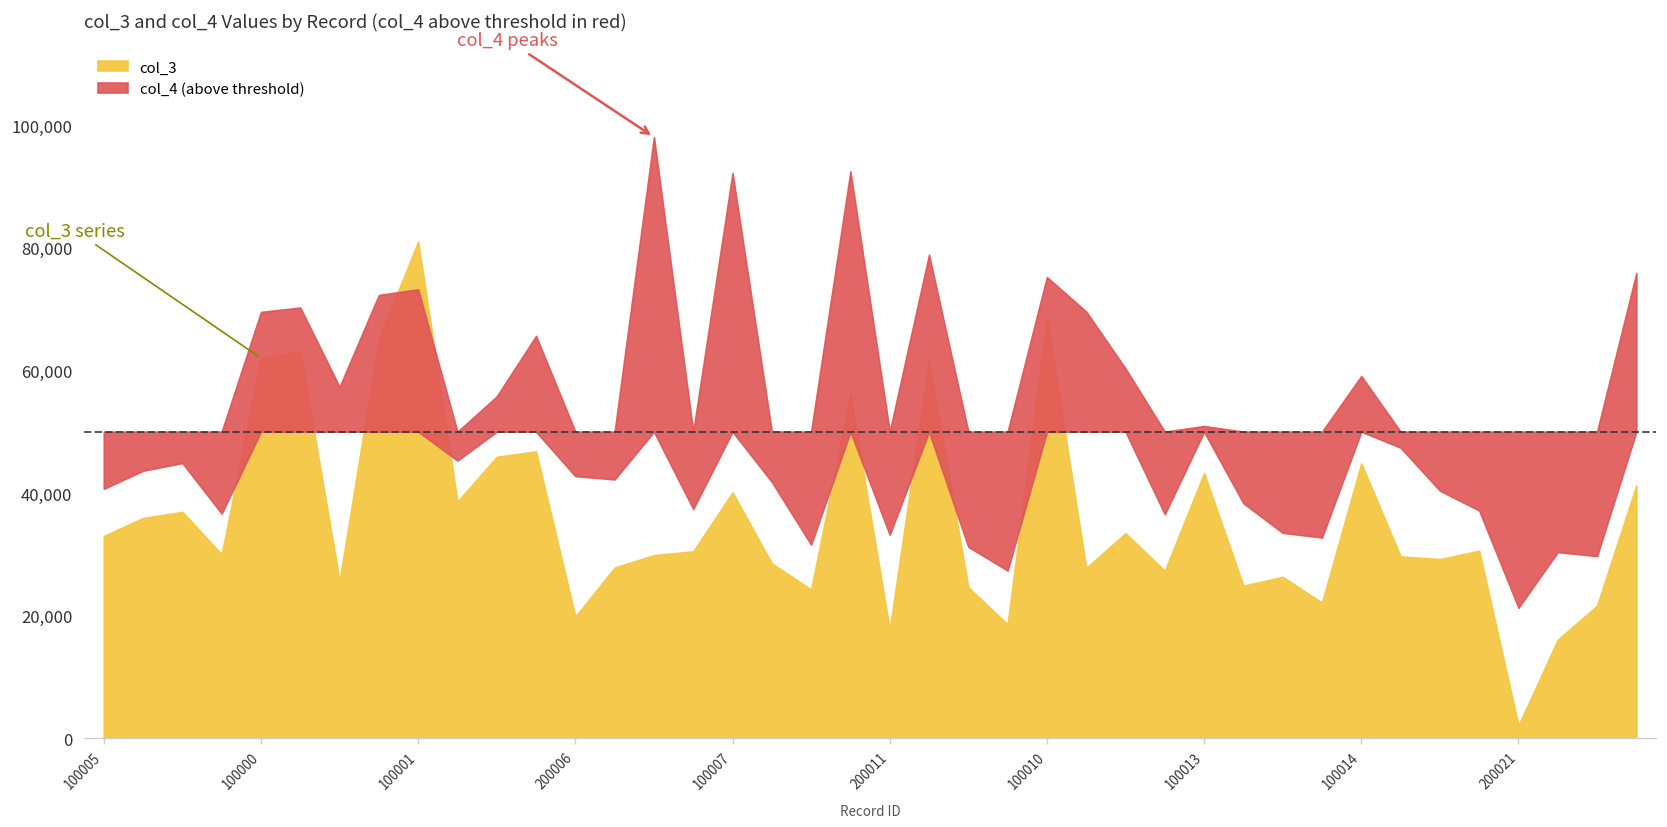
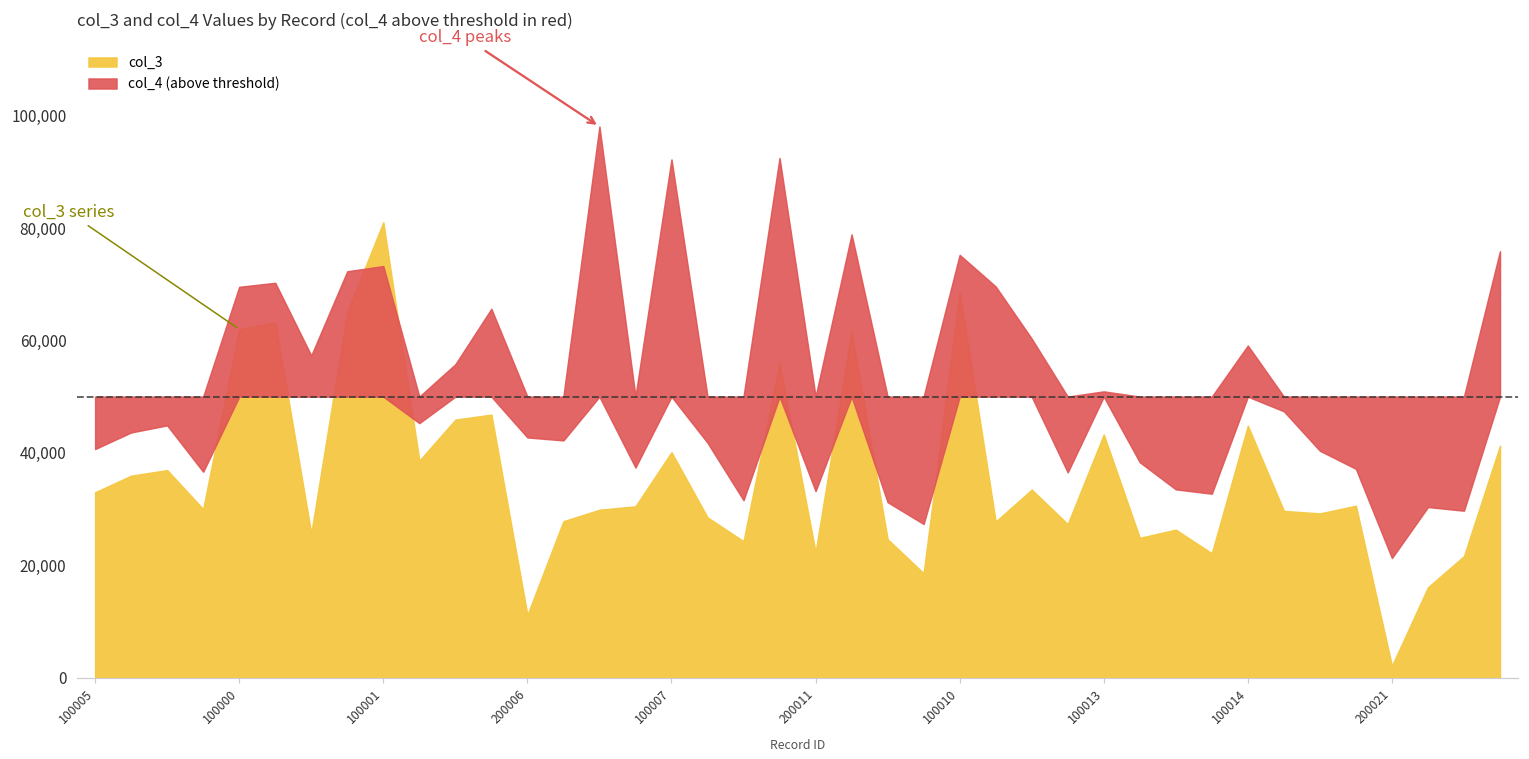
  {
    "col_3": {
      "100005": "33,000",
      "100000": "62,000",
      "100001": "81,000",
-     "200006": "20,000",
+     "200006": "11,000",
      "100007": "40,000",
-     "200011": "18,000",
+     "200011": "22,000",
      "100010": "69,000",
      "100013": "43,000",
      "100014": "45,000",
      "200021": "2,000"
    }
  }
